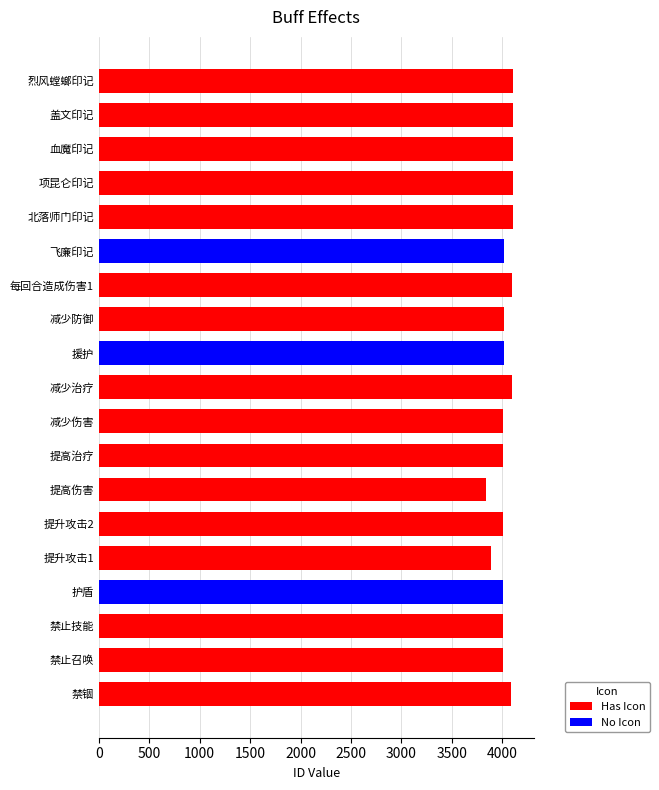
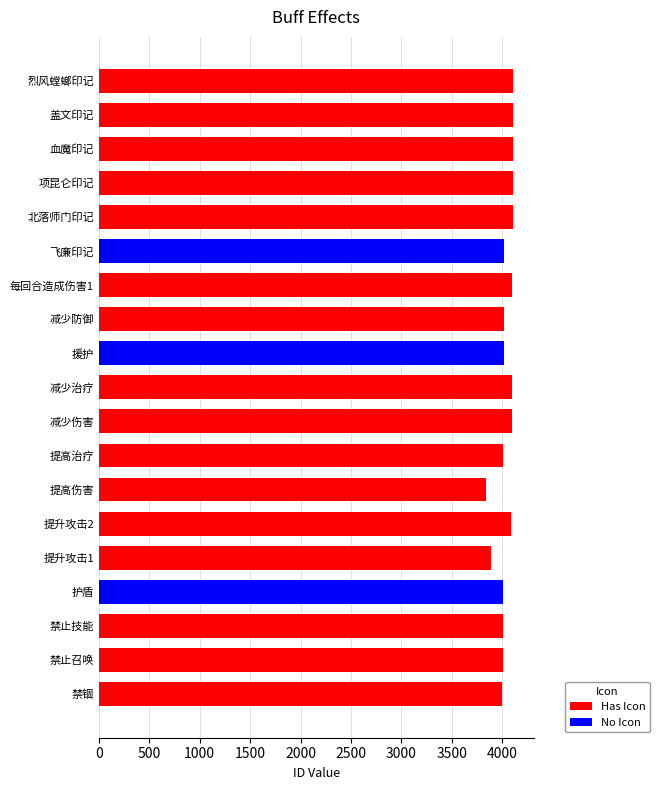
  {
    "烈风螳螂印记": 4110,
    "盖文印记": 4110,
    "血魔印记": 4100,
    "项昆仑印记": 4100,
    "北落师门印记": 4100,
    "飞廉印记": 4020,
    "每回合造成伤害1": 4100,
    "减少防御": 4020,
    "援护": 4010,
    "减少治疗": 4090,
-   "减少伤害": 4010,
+   "减少伤害": 4090,
    "提高治疗": 4010,
    "提高伤害": 3840,
-   "提升攻击2": 4010,
+   "提升攻击2": 4090,
    "提升攻击1": 3890,
    "护盾": 4010,
    "禁止技能": 4000,
    "禁止召唤": 4000,
-   "禁锢": 4080
+   "禁锢": 4000
  }
